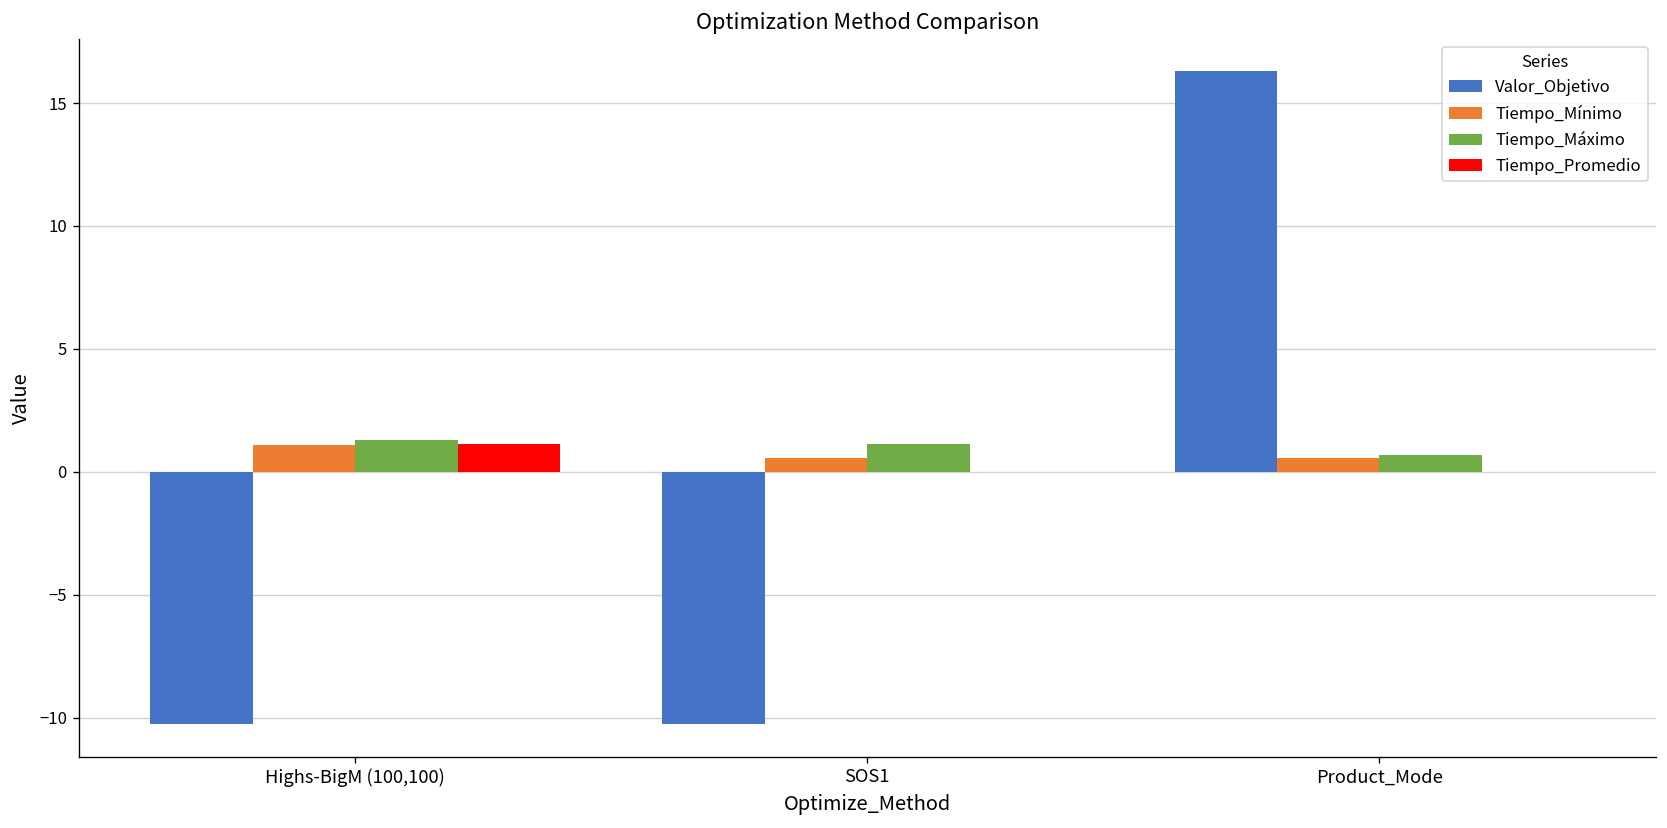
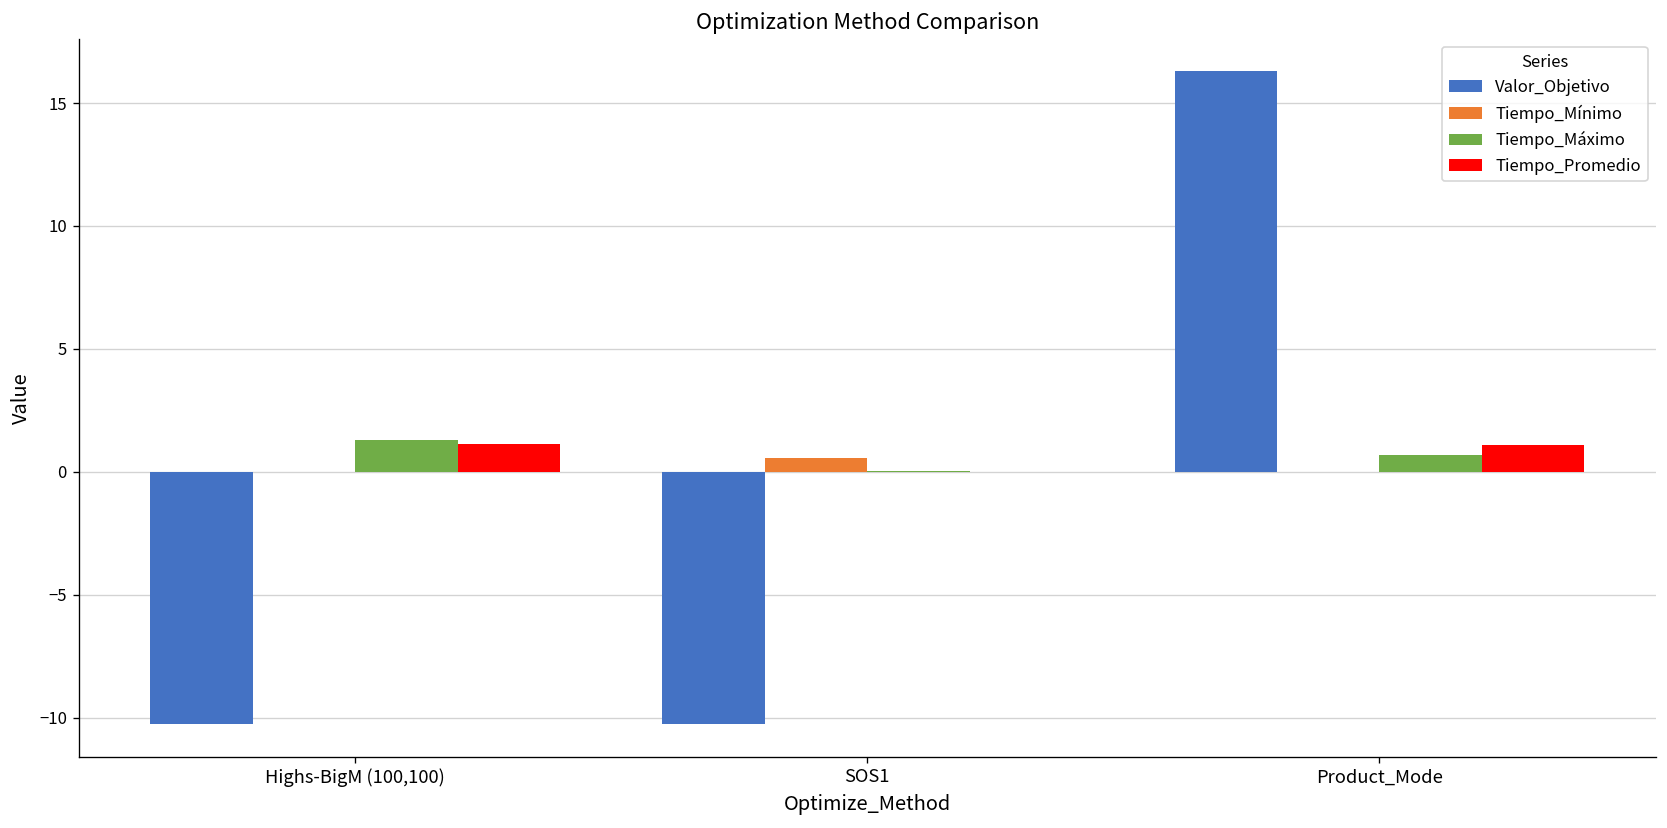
  {
    "Valor_Objetivo": {
      "Highs-BigM (100,100)": -10.2,
      "SOS1": -10.3,
      "Product_Mode": 16.3
    },
    "Tiempo_Mínimo": {
-     "Highs-BigM (100,100)": 1.1,
+     "Highs-BigM (100,100)": 0.0,
      "SOS1": 0.5,
-     "Product_Mode": 0.6
+     "Product_Mode": 0.0
    },
    "Tiempo_Máximo": {
      "Highs-BigM (100,100)": 1.3,
-     "SOS1": 1.1,
+     "SOS1": 0.0,
      "Product_Mode": 0.7
    },
    "Tiempo_Promedio": {
      "Highs-BigM (100,100)": 1.1,
-     "Product_Mode": 0.0
+     "Product_Mode": 1.1
    }
  }
